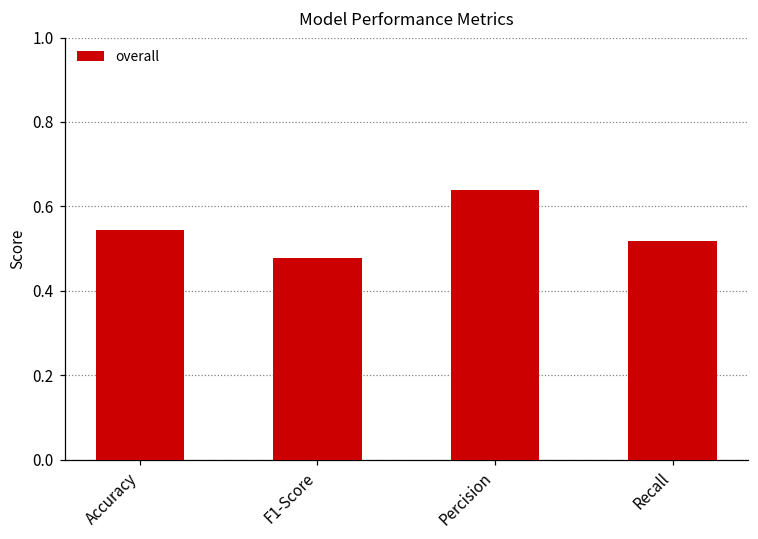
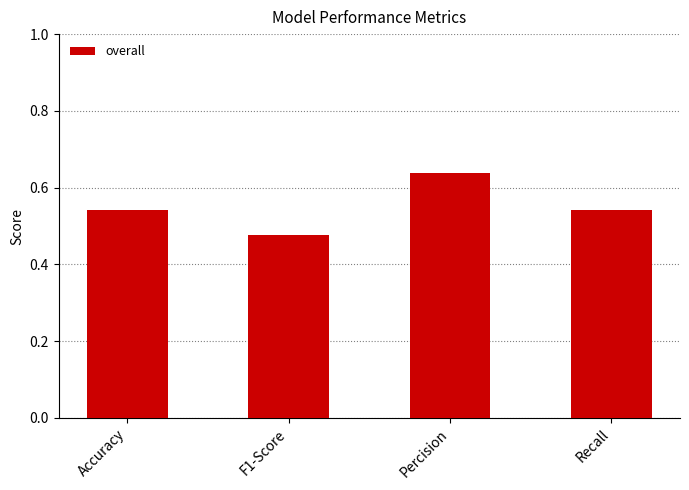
  {
    "Accuracy": 0.54,
    "F1-Score": 0.48,
    "Percision": 0.64,
-   "Recall": 0.52
+   "Recall": 0.54
  }
